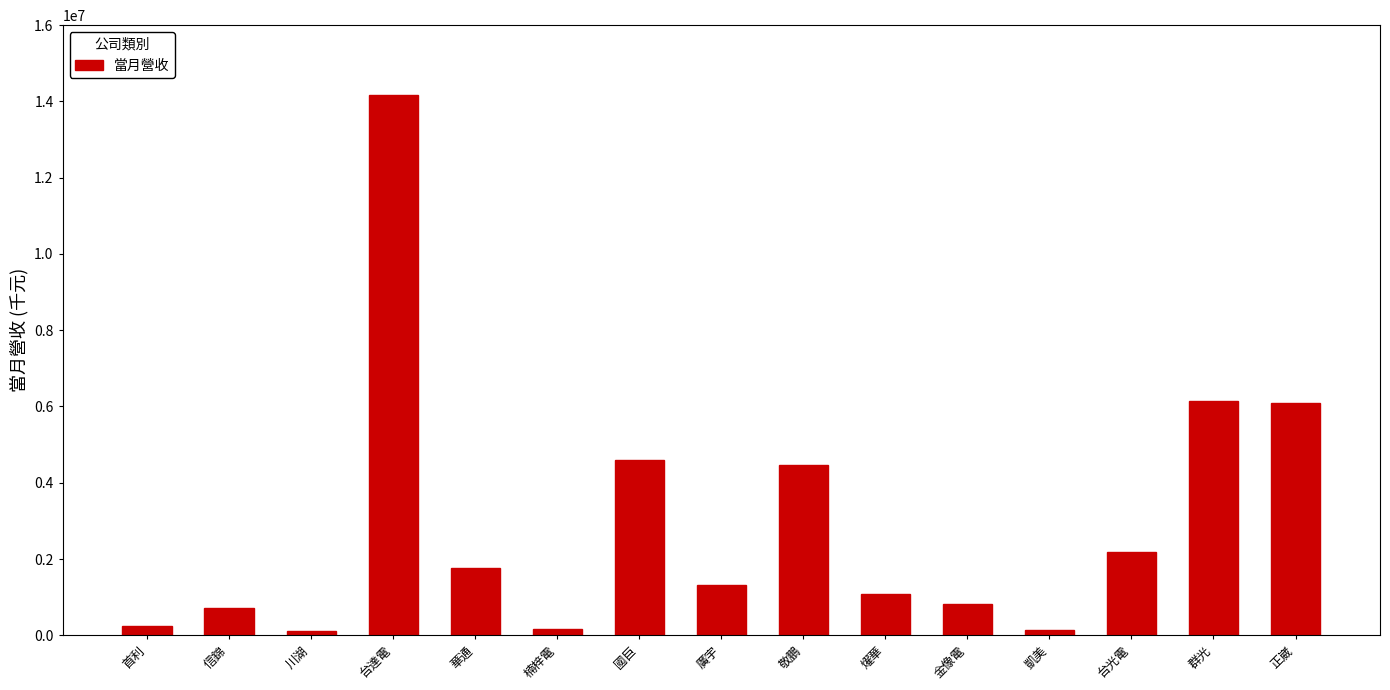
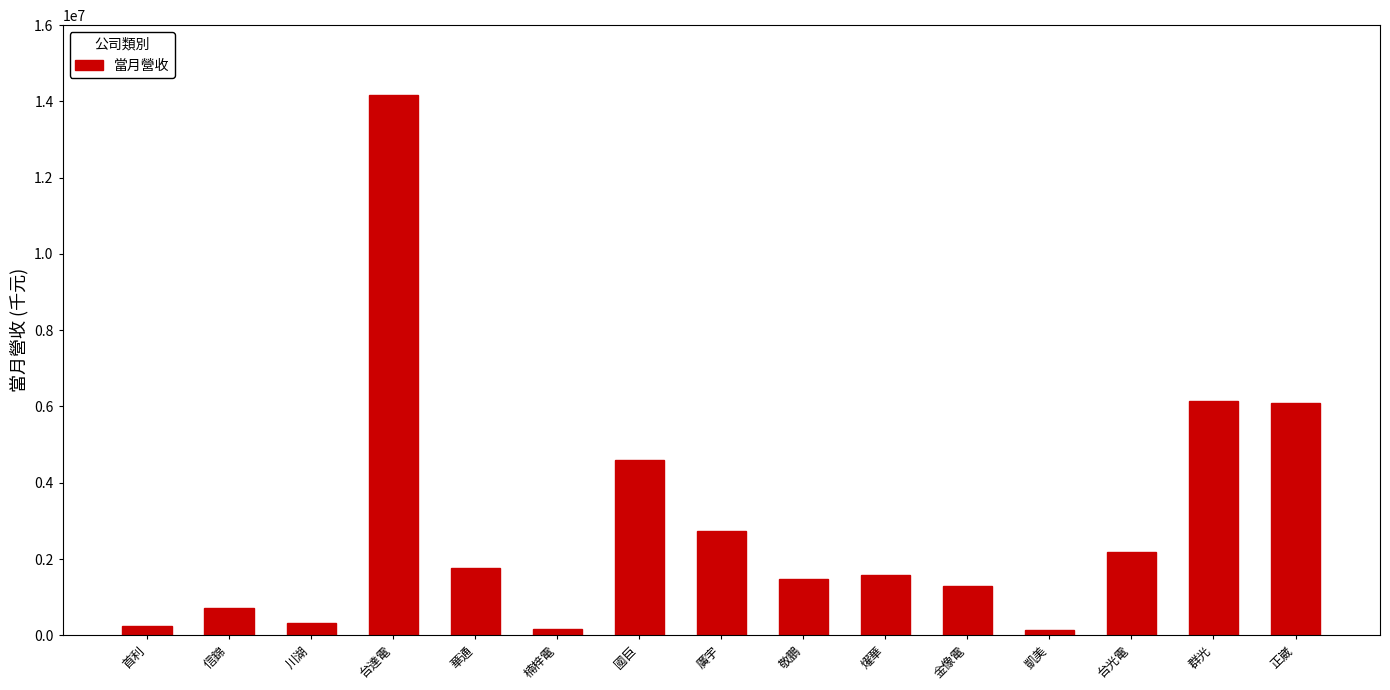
  {
    "首利": 200000,
    "信錦": 700000,
-   "川湖": 100000,
+   "川湖": 300000,
    "台達電": 14200000,
    "華通": 1800000,
    "楠梓電": 200000,
    "國巨": 4600000,
-   "廣宇": 1300000,
-   "敬鵬": 4500000,
-   "燿華": 1100000,
-   "金像電": 800000,
+   "廣宇": 2700000,
+   "敬鵬": 1500000,
+   "燿華": 1600000,
+   "金像電": 1300000,
    "凱美": 100000,
    "台光電": 2200000,
    "群光": 6100000,
    "正崴": 6100000
  }
